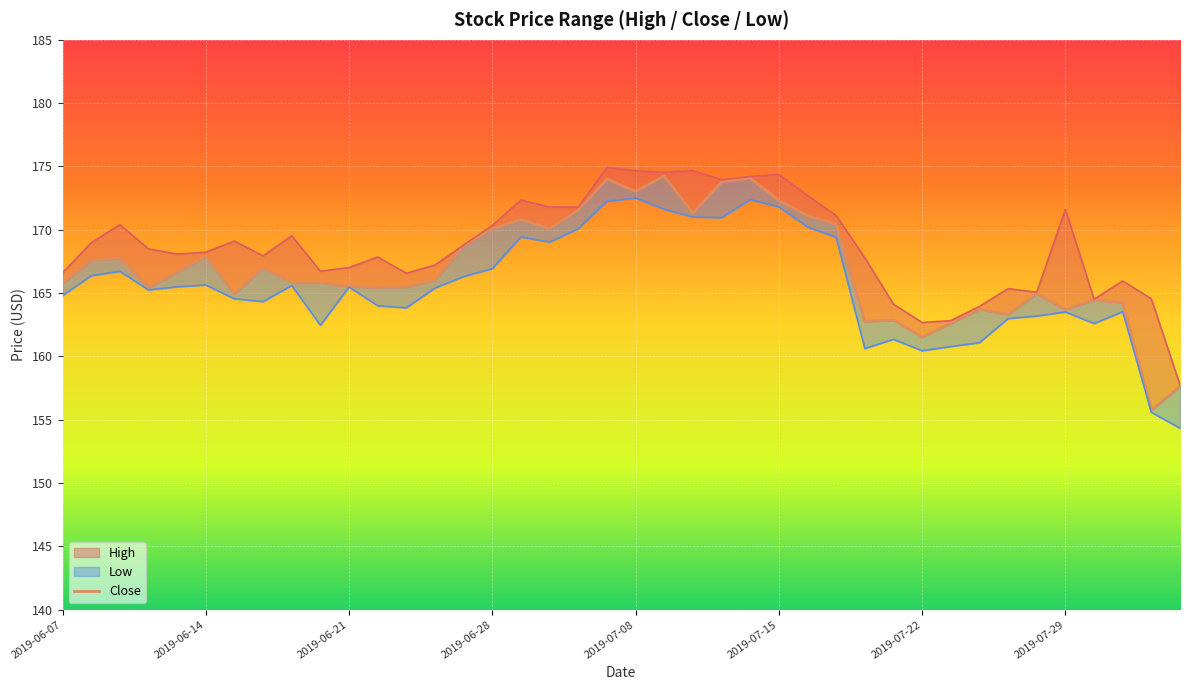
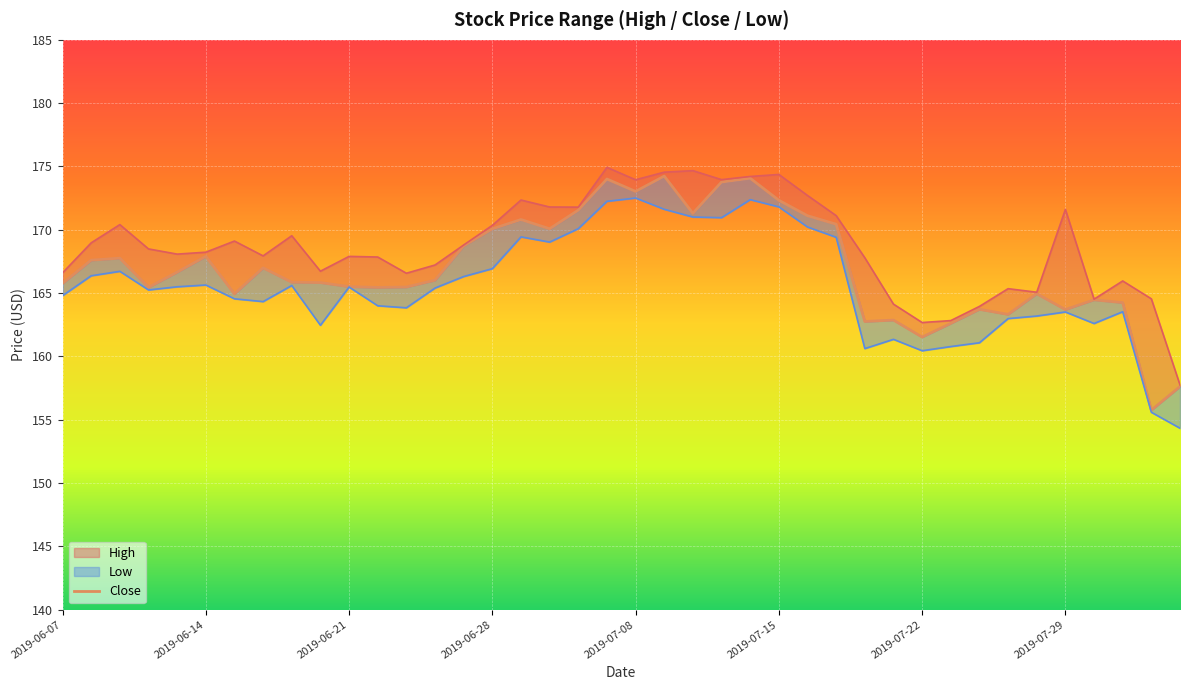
  {
    "High": {
      "2019-06-07": 166.6,
      "2019-06-14": 168.2,
-     "2019-06-21": 167.0,
+     "2019-06-21": 167.9,
      "2019-06-28": 170.4,
-     "2019-07-08": 174.7,
+     "2019-07-08": 173.9,
      "2019-07-15": 174.4,
      "2019-07-22": 162.7,
      "2019-07-29": 171.6
    }
  }
